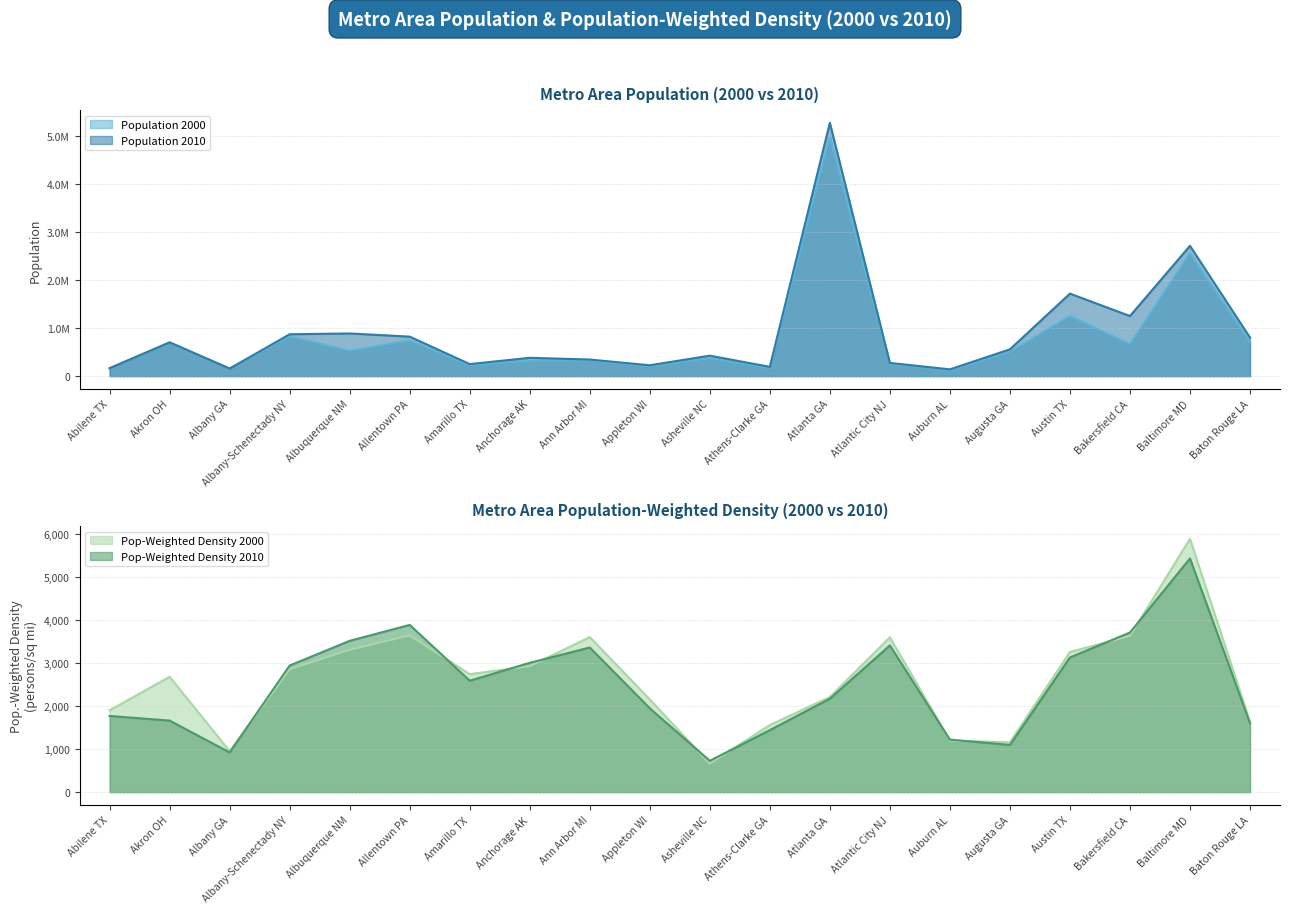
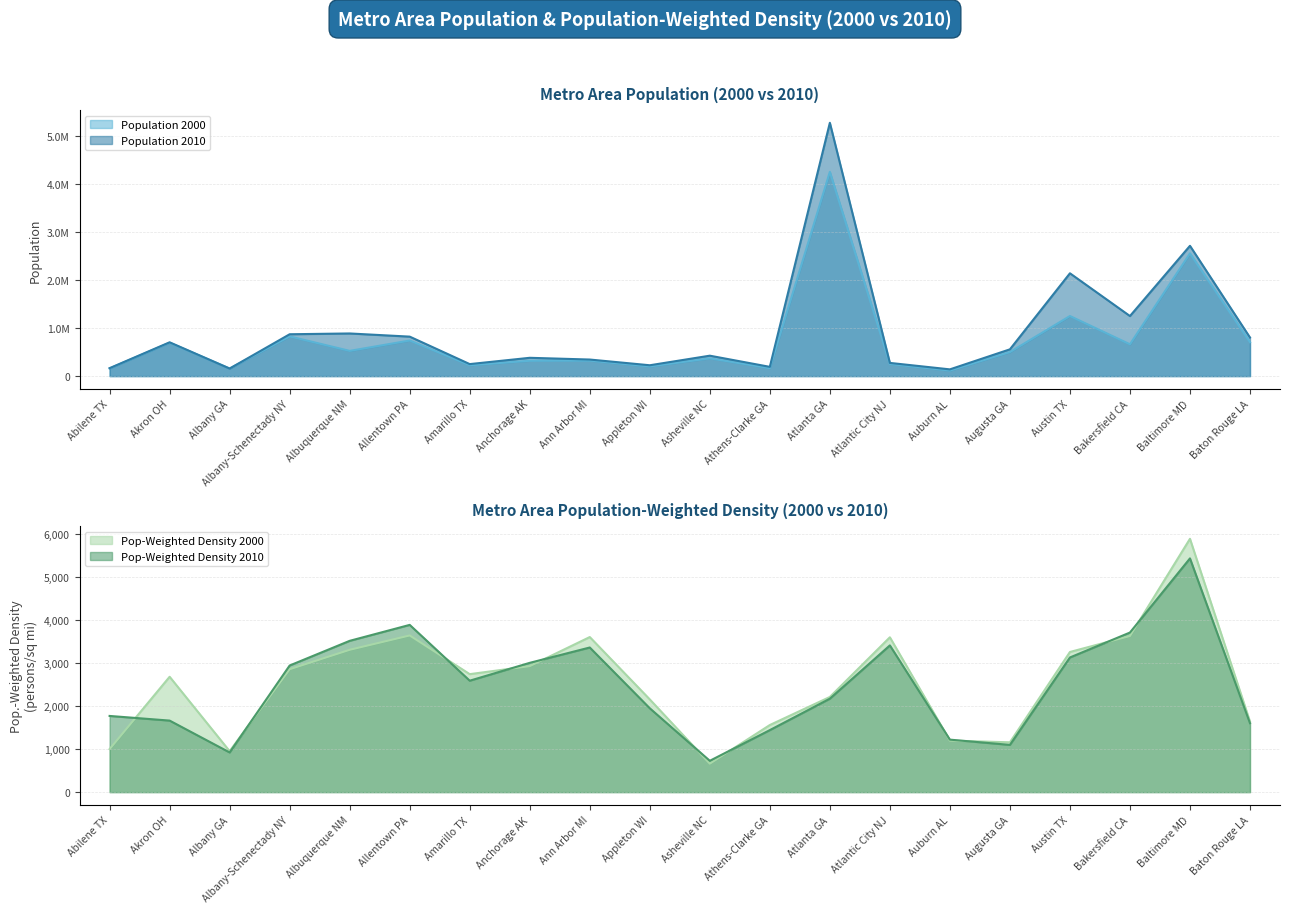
  {
    "Metro Area Population (2000 vs 2010)": {
      "Population 2000": {
        "Albuquerque NM": "500000",
        "Allentown PA": "700000",
        "Anchorage AK": "300000",
        "Asheville NC": "400000",
-       "Atlanta GA": "5000000",
+       "Atlanta GA": "4200000",
        "Augusta GA": "500000",
        "Austin TX": "1200000",
        "Bakersfield CA": "700000",
        "Baltimore MD": "2600000",
        "Baton Rouge LA": "700000"
      },
      "Population 2010": {
        "Albuquerque NM": "900000",
        "Allentown PA": "800000",
        "Anchorage AK": "400000",
        "Asheville NC": "400000",
        "Atlanta GA": "5300000",
        "Augusta GA": "600000",
-       "Austin TX": "1700000",
+       "Austin TX": "2100000",
        "Bakersfield CA": "1200000",
        "Baltimore MD": "2700000",
        "Baton Rouge LA": "800000"
      }
    },
    "Metro Area Population-Weighted Density (2000 vs 2010)": {
      "Pop-Weighted Density 2000": {
-       "Abilene TX": "1,900",
+       "Abilene TX": "1,000",
        "Akron OH": "2,700",
        "Albany-Schenectady NY": "2,900",
        "Albuquerque NM": "3,300",
        "Allentown PA": "3,600",
        "Amarillo TX": "2,700",
        "Anchorage AK": "2,900",
        "Ann Arbor MI": "3,600",
        "Appleton WI": "2,200",
        "Asheville NC": "700",
        "Athens-Clarke GA": "1,600",
        "Atlantic City NJ": "3,600",
        "Augusta GA": "1,200",
        "Austin TX": "3,300",
        "Bakersfield CA": "3,600",
        "Baltimore MD": "5,900"
      },
      "Pop-Weighted Density 2010": {
        "Abilene TX": "1,800",
        "Akron OH": "1,700",
        "Albany-Schenectady NY": "2,900",
        "Albuquerque NM": "3,500",
        "Allentown PA": "3,900",
        "Amarillo TX": "2,600",
        "Anchorage AK": "3,000",
        "Ann Arbor MI": "3,400",
        "Appleton WI": "2,000",
        "Asheville NC": "700",
        "Athens-Clarke GA": "1,400",
        "Atlantic City NJ": "3,400",
        "Augusta GA": "1,100",
        "Austin TX": "3,100",
        "Bakersfield CA": "3,700",
        "Baltimore MD": "5,400"
      }
    }
  }
